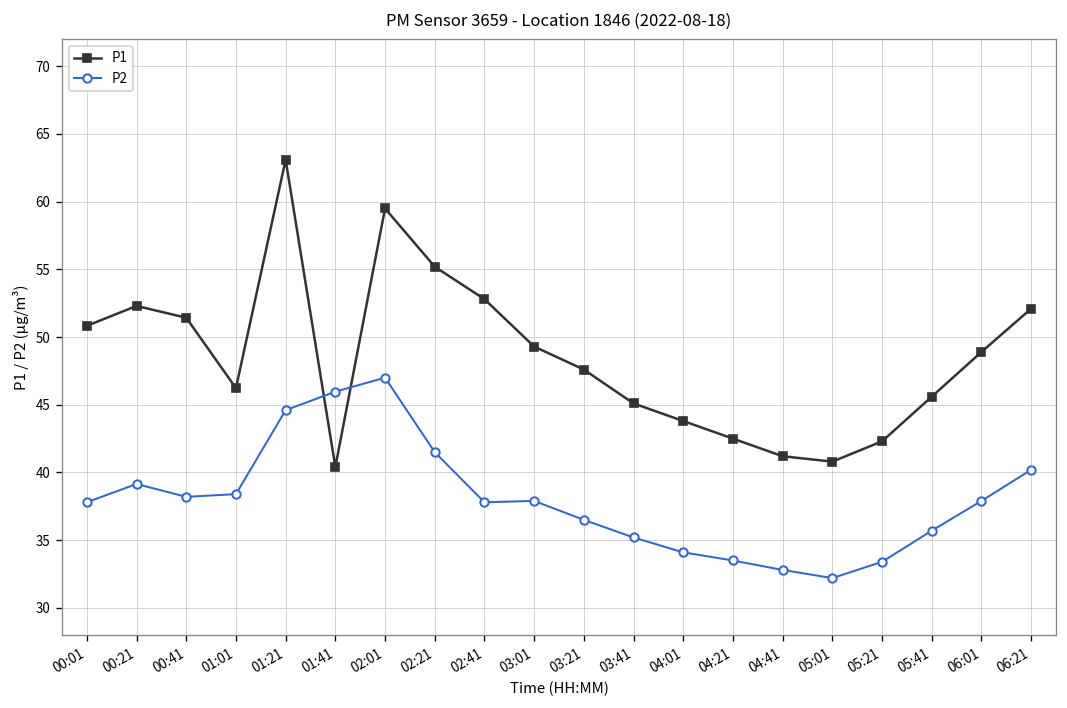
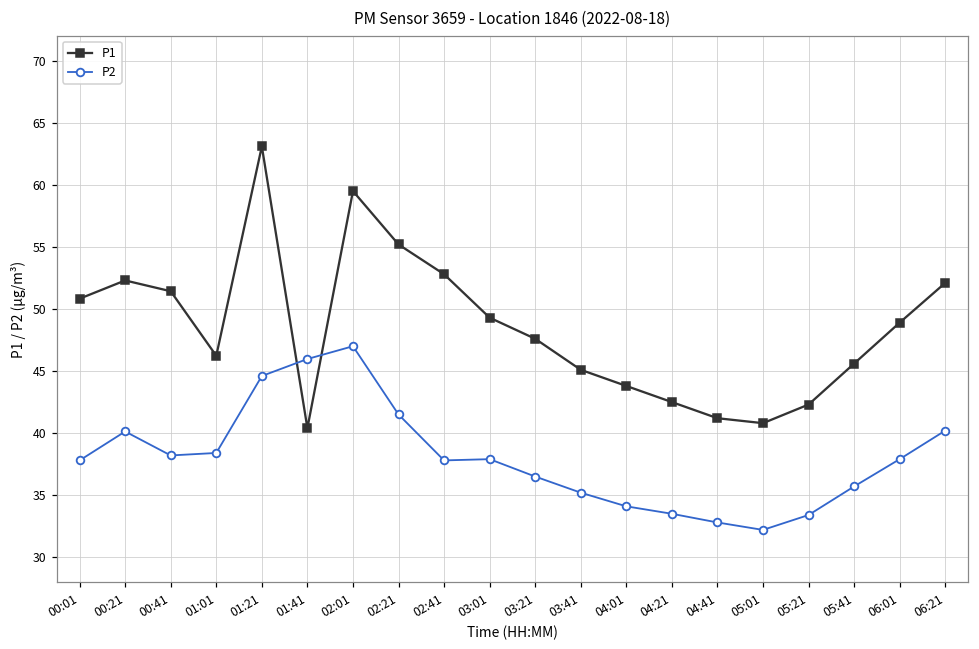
  {
    "P1": {
      "00:01": 50.8,
      "00:21": 52.3,
      "00:41": 51.4,
      "01:01": 46.2,
      "01:21": 63.1,
      "01:41": 40.4,
      "02:01": 59.5,
      "02:21": 55.2,
      "02:41": 52.8,
      "03:01": 49.3,
      "03:21": 47.6,
      "03:41": 45.1,
      "04:01": 43.8,
      "04:21": 42.5,
      "04:41": 41.2,
      "05:01": 40.8,
      "05:21": 42.3,
      "05:41": 45.6,
      "06:01": 48.9,
      "06:21": 52.1
    },
    "P2": {
      "00:01": 37.8,
-     "00:21": 39.2,
+     "00:21": 40.1,
      "00:41": 38.2,
      "01:01": 38.4,
      "01:21": 44.6,
      "01:41": 46.0,
      "02:01": 47.0,
      "02:21": 41.5,
      "02:41": 37.8,
      "03:01": 37.9,
      "03:21": 36.5,
      "03:41": 35.2,
      "04:01": 34.1,
      "04:21": 33.5,
      "04:41": 32.8,
      "05:01": 32.2,
      "05:21": 33.4,
      "05:41": 35.7,
      "06:01": 37.9,
      "06:21": 40.2
    }
  }
